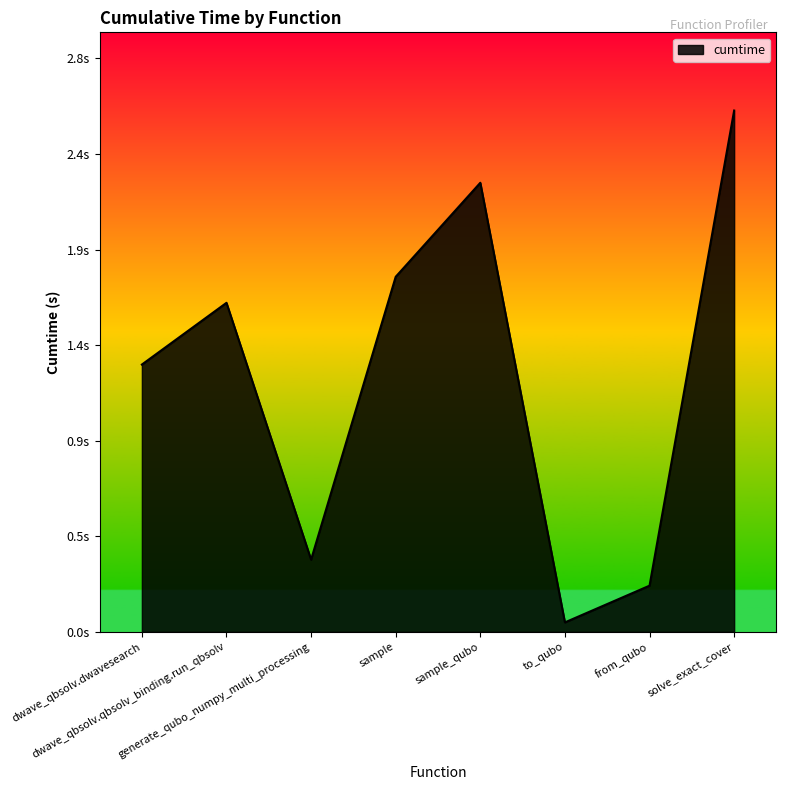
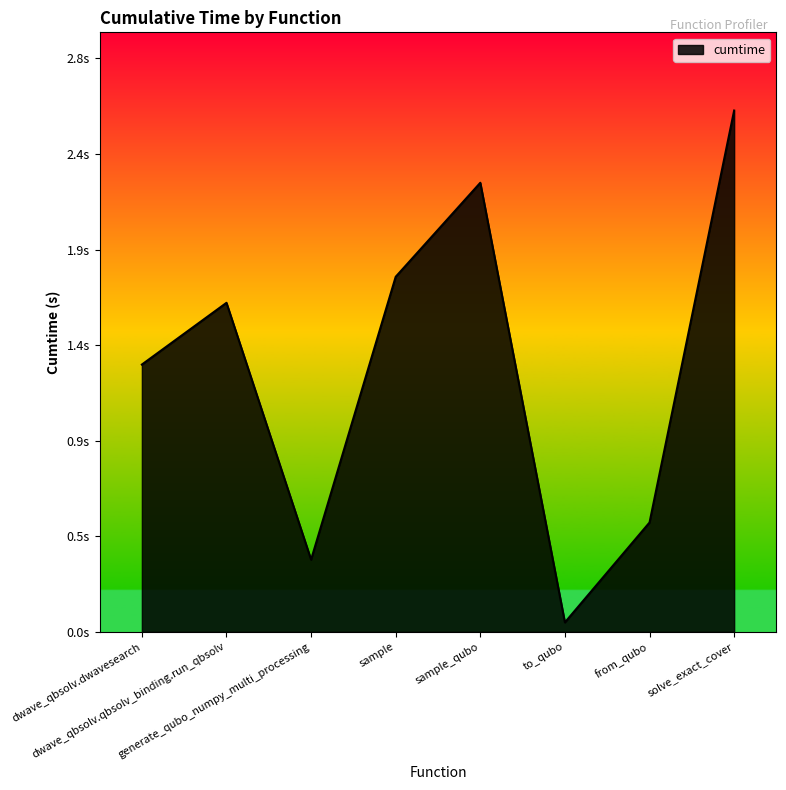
  {
    "dwave_qbsolv.dwavesearch": "1.33s",
    "dwave_qbsolv.qbsolv_binding.run_qbsolv": "1.63s",
    "generate_qubo_numpy_multi_processing": "0.36s",
    "sample": "1.76s",
    "sample_qubo": "2.23s",
    "to_qubo": "0.05s",
-   "from_qubo": "0.23s",
+   "from_qubo": "0.54s",
    "solve_exact_cover": "2.58s"
  }
